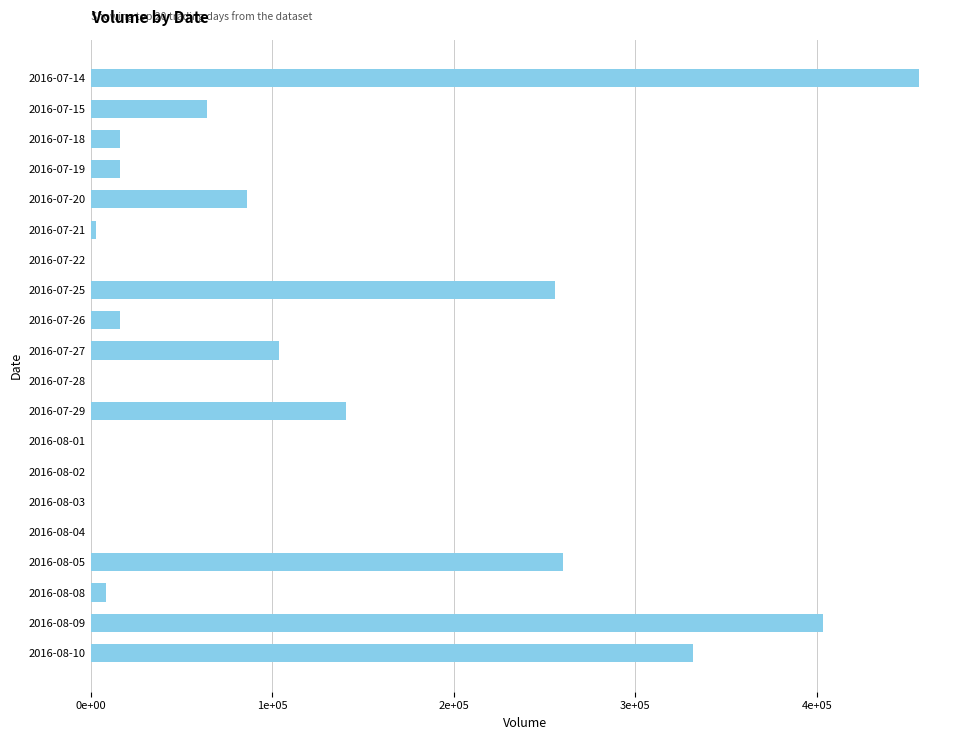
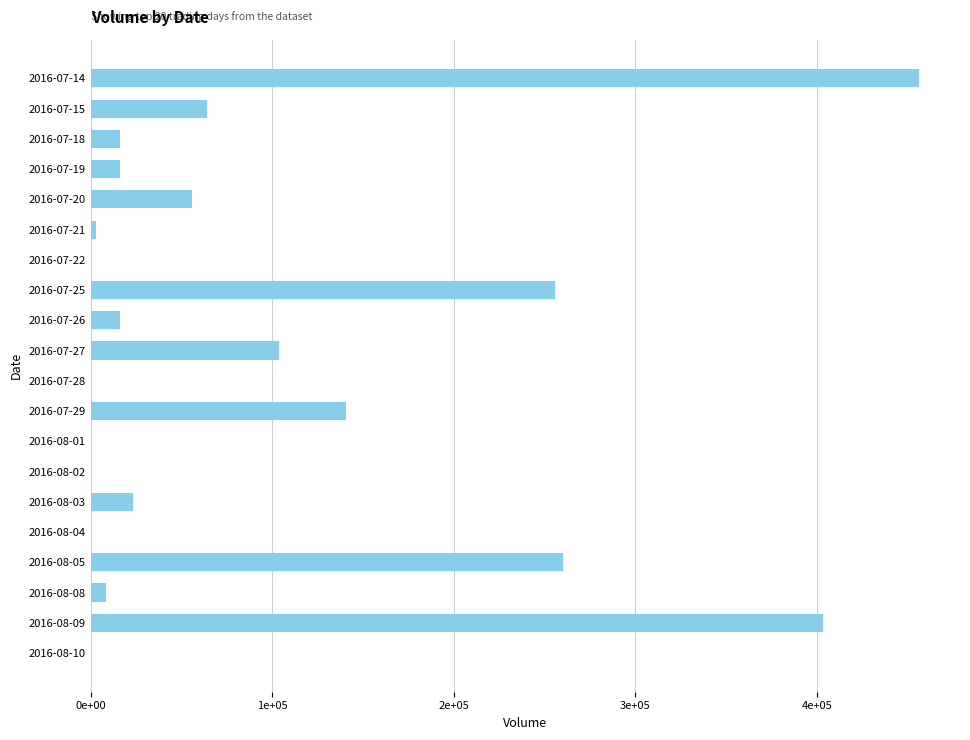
  {
    "2016-07-14": 456000,
    "2016-07-15": 64000,
    "2016-07-18": 16000,
    "2016-07-19": 16000,
-   "2016-07-20": 86000,
+   "2016-07-20": 56000,
    "2016-07-21": 3000,
    "2016-07-22": 0,
    "2016-07-25": 256000,
    "2016-07-26": 16000,
    "2016-07-27": 104000,
    "2016-07-28": 0,
    "2016-07-29": 141000,
    "2016-08-01": 0,
    "2016-08-02": 0,
-   "2016-08-03": 0,
+   "2016-08-03": 23000,
    "2016-08-04": 0,
    "2016-08-05": 260000,
    "2016-08-08": 8000,
    "2016-08-09": 403000,
-   "2016-08-10": 332000
+   "2016-08-10": 0
  }
